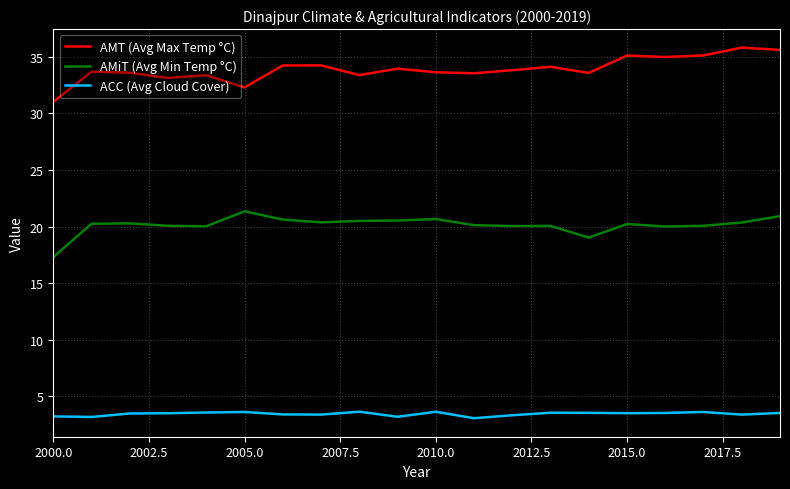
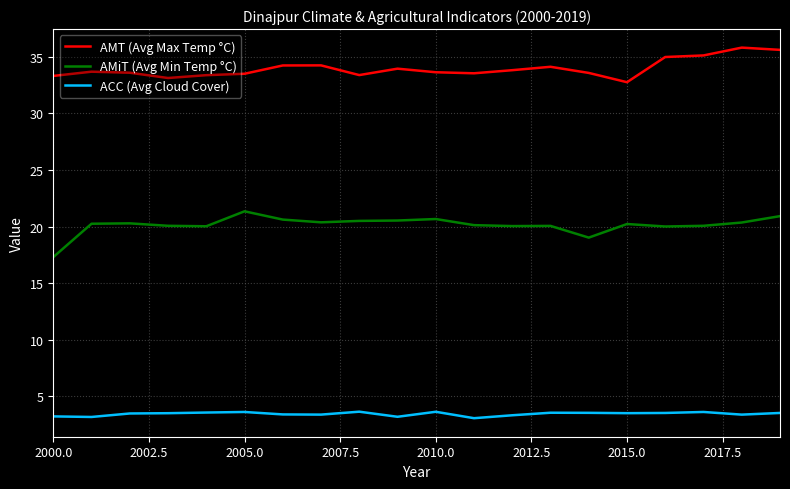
  {
    "AMT (Avg Max Temp °C)": {
-     "2000.0": 31.0,
-     "2005.0": 32.3,
+     "2000.0": 33.3,
+     "2005.0": 33.5,
      "2010.0": 33.6,
-     "2015.0": 35.1
+     "2015.0": 32.8
    },
    "AMiT (Avg Min Temp °C)": {
      "2000.0": 17.3,
      "2005.0": 21.3,
      "2010.0": 20.7,
      "2015.0": 20.2
    },
    "ACC (Avg Cloud Cover)": {
      "2000.0": 3.2,
      "2005.0": 3.6,
      "2010.0": 3.6,
      "2015.0": 3.5
    }
  }
